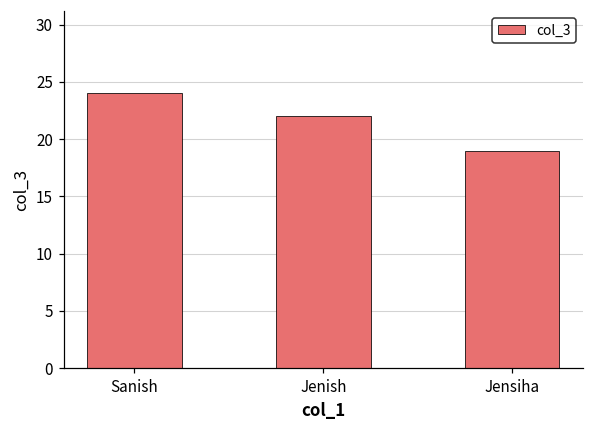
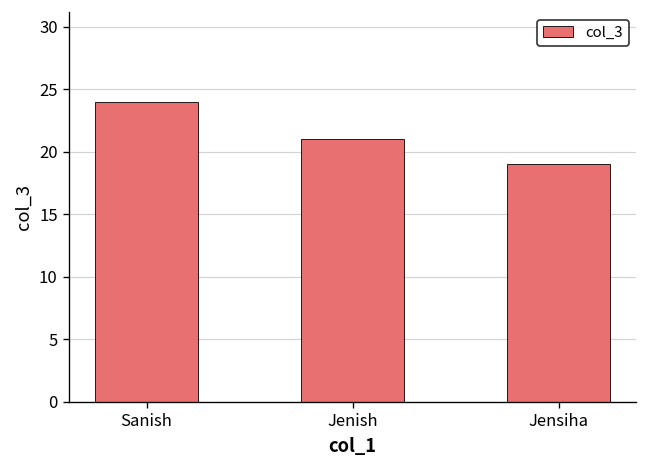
  {
    "Sanish": 24,
-   "Jenish": 22,
+   "Jenish": 21,
    "Jensiha": 19
  }
